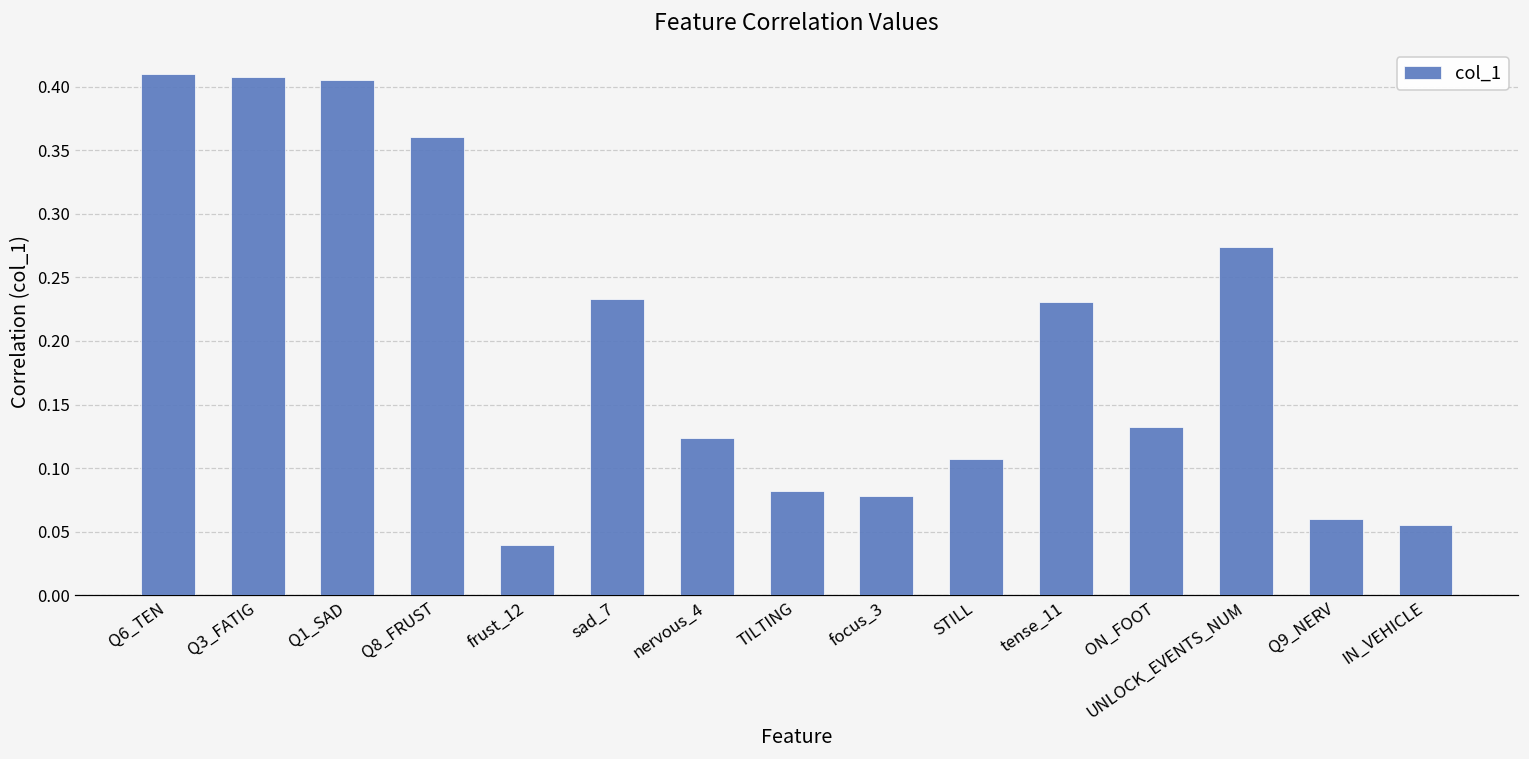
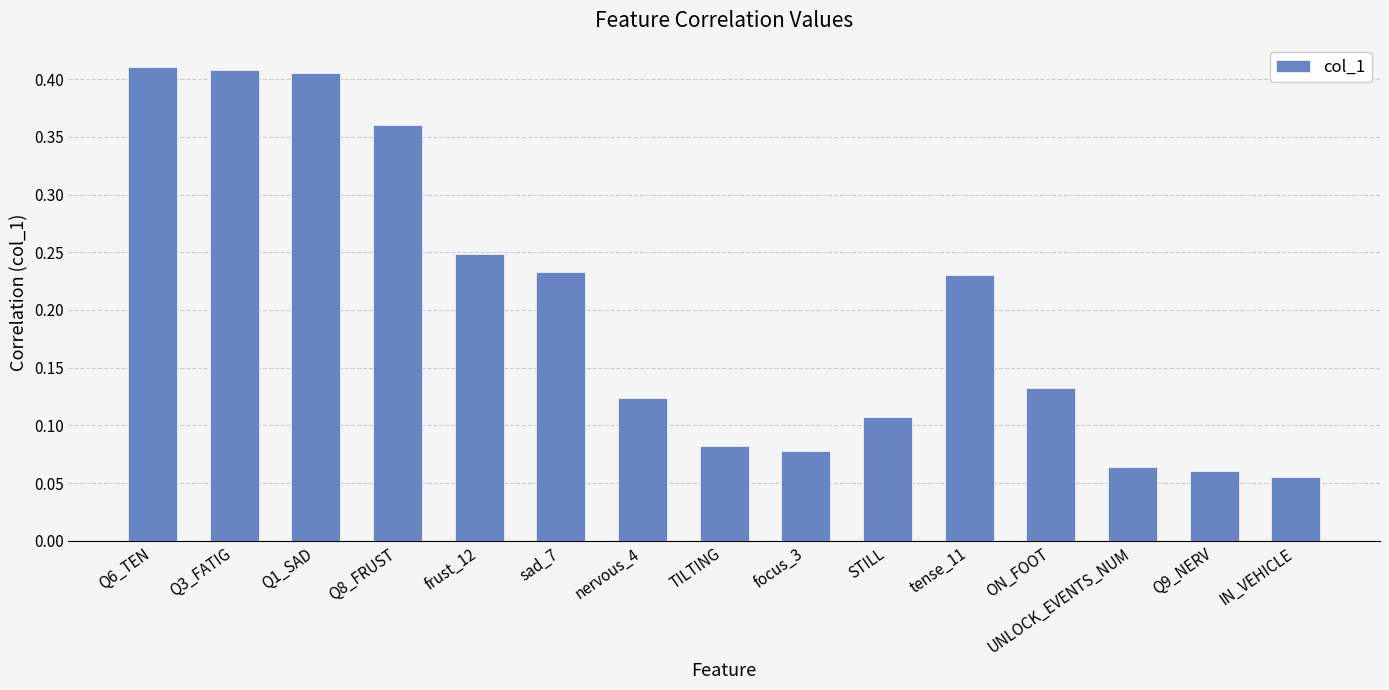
  {
    "Q6_TEN": 0.410,
    "Q3_FATIG": 0.408,
    "Q1_SAD": 0.405,
    "Q8_FRUST": 0.360,
-   "frust_12": 0.039,
+   "frust_12": 0.248,
    "sad_7": 0.233,
    "nervous_4": 0.124,
    "TILTING": 0.082,
    "focus_3": 0.078,
    "STILL": 0.107,
    "tense_11": 0.231,
    "ON_FOOT": 0.132,
-   "UNLOCK_EVENTS_NUM": 0.274,
+   "UNLOCK_EVENTS_NUM": 0.064,
    "Q9_NERV": 0.060,
    "IN_VEHICLE": 0.055
  }
